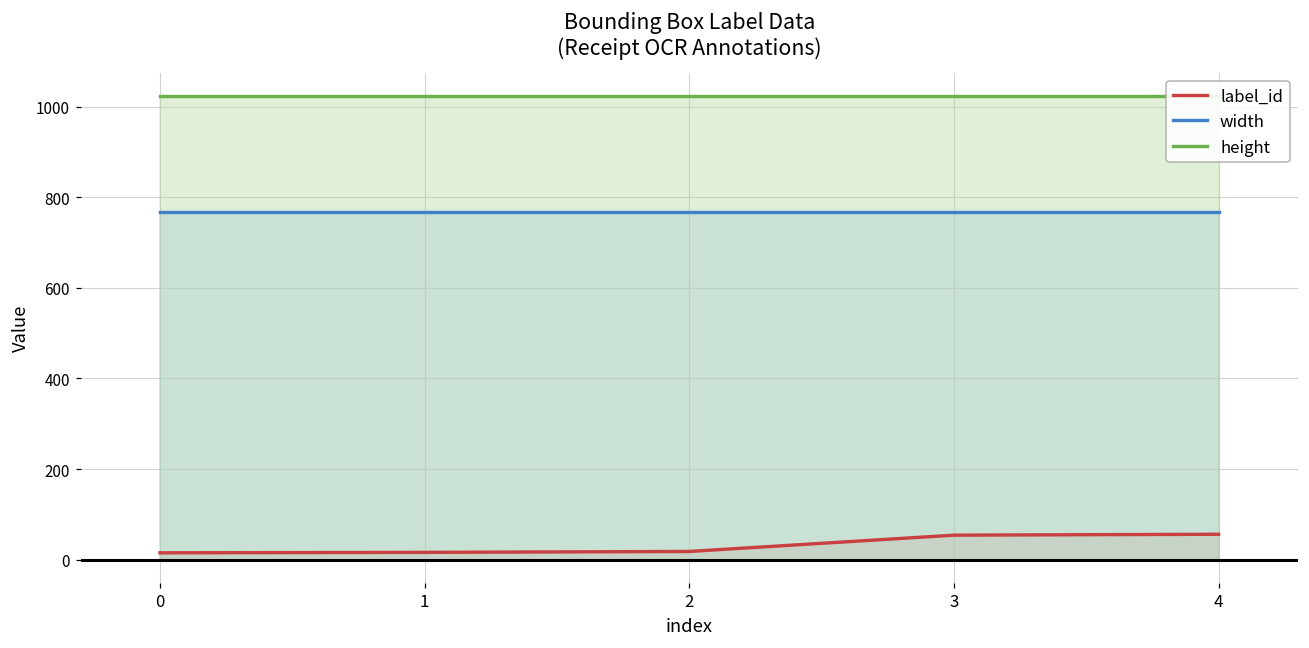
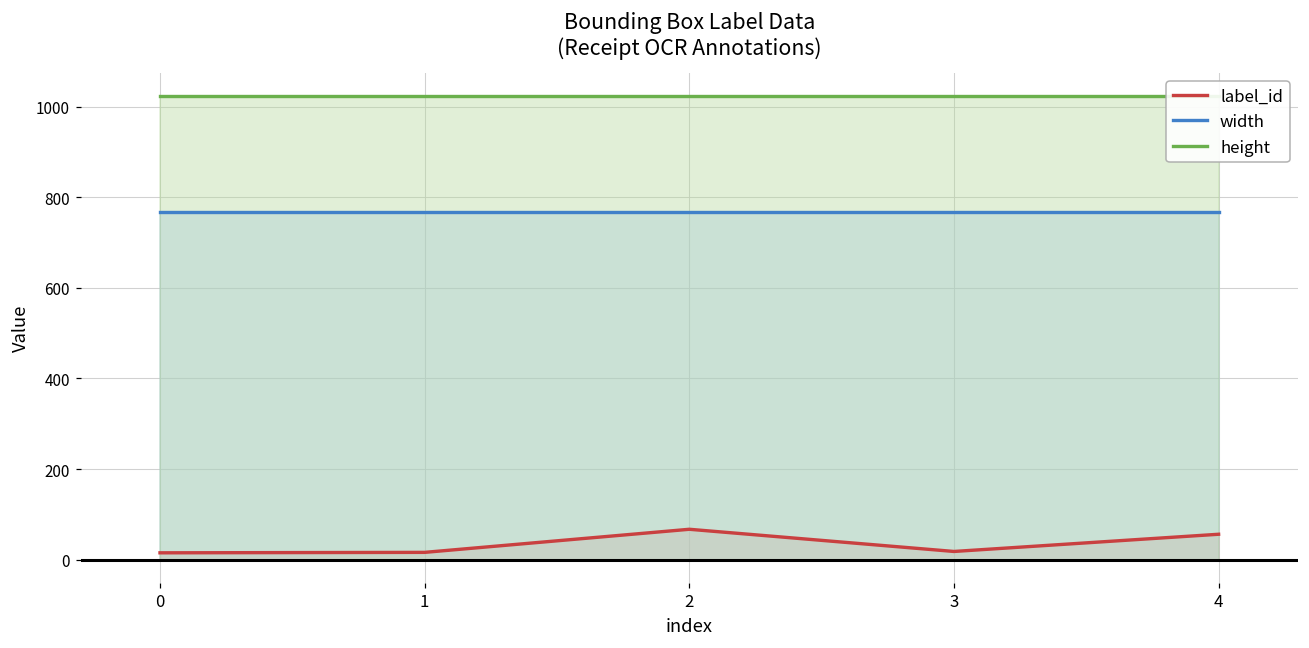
  {
    "label_id": {
      "0": 20,
      "1": 20,
-     "2": 20,
-     "3": 50,
+     "2": 70,
+     "3": 20,
      "4": 60
    },
    "width": {
      "0": 770,
      "1": 770,
      "2": 770,
      "3": 770,
      "4": 770
    },
    "height": {
      "0": 1020,
      "1": 1020,
      "2": 1020,
      "3": 1020
    }
  }
